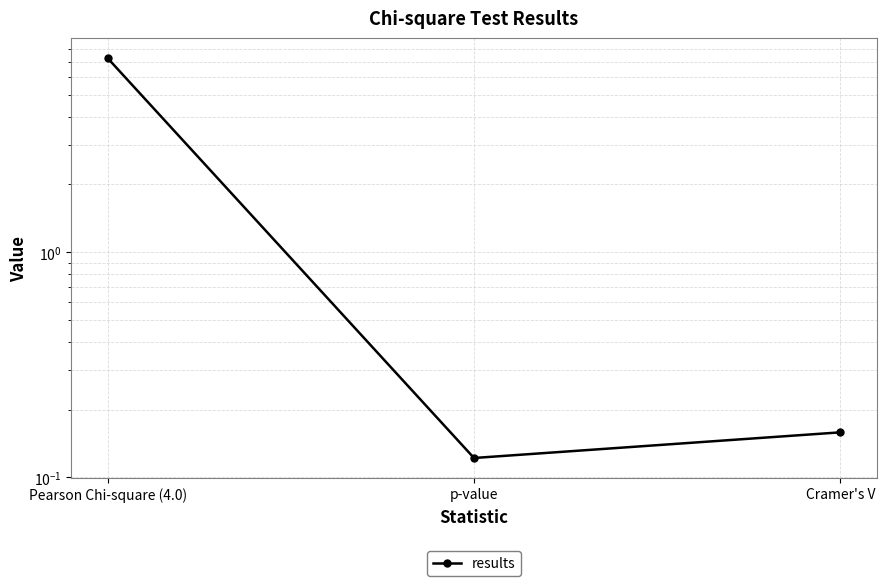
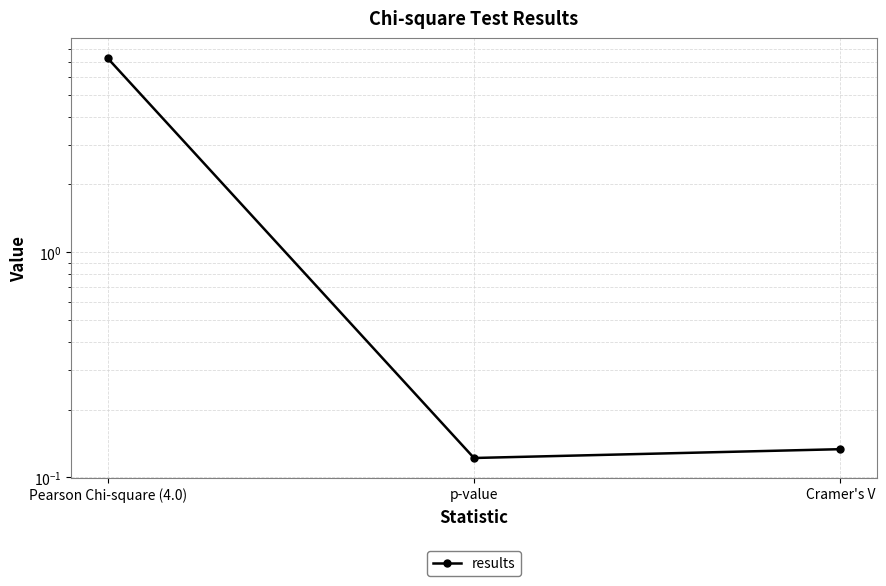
  {
    "Pearson Chi-square (4.0)": 7.3,
    "p-value": 0.12,
-   "Cramer's V": 0.16
+   "Cramer's V": 0.13
  }
